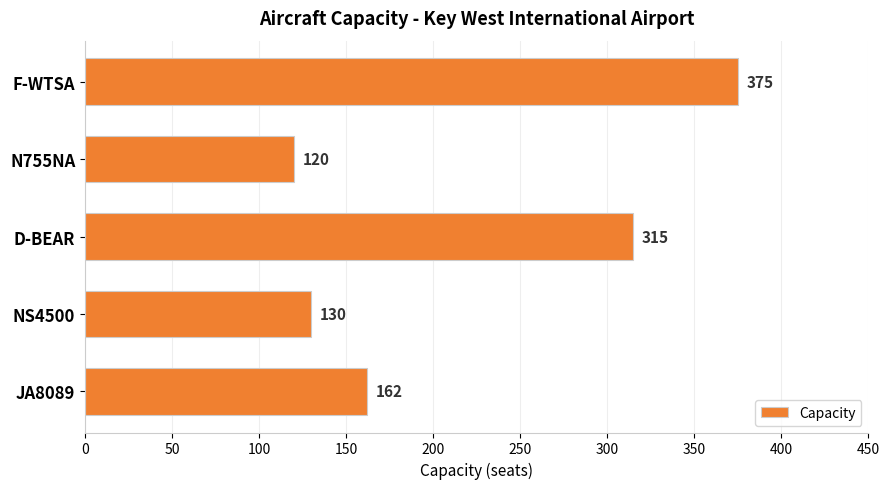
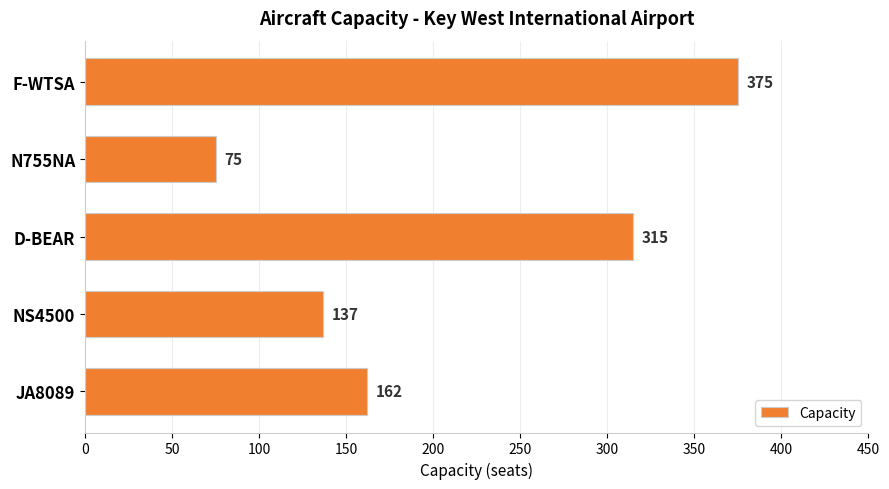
  {
    "F-WTSA": 375,
-   "N755NA": 120,
+   "N755NA": 75,
    "D-BEAR": 315,
-   "NS4500": 130,
+   "NS4500": 137,
    "JA8089": 162
  }
